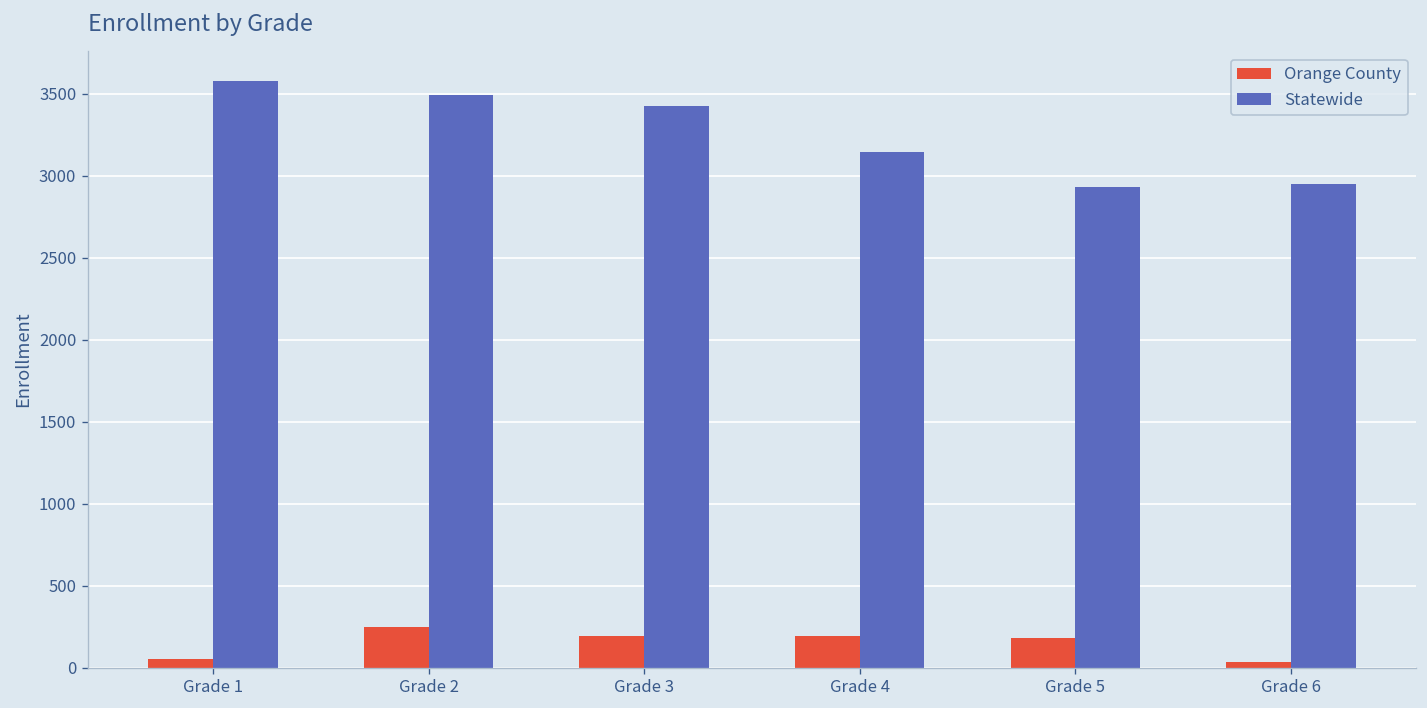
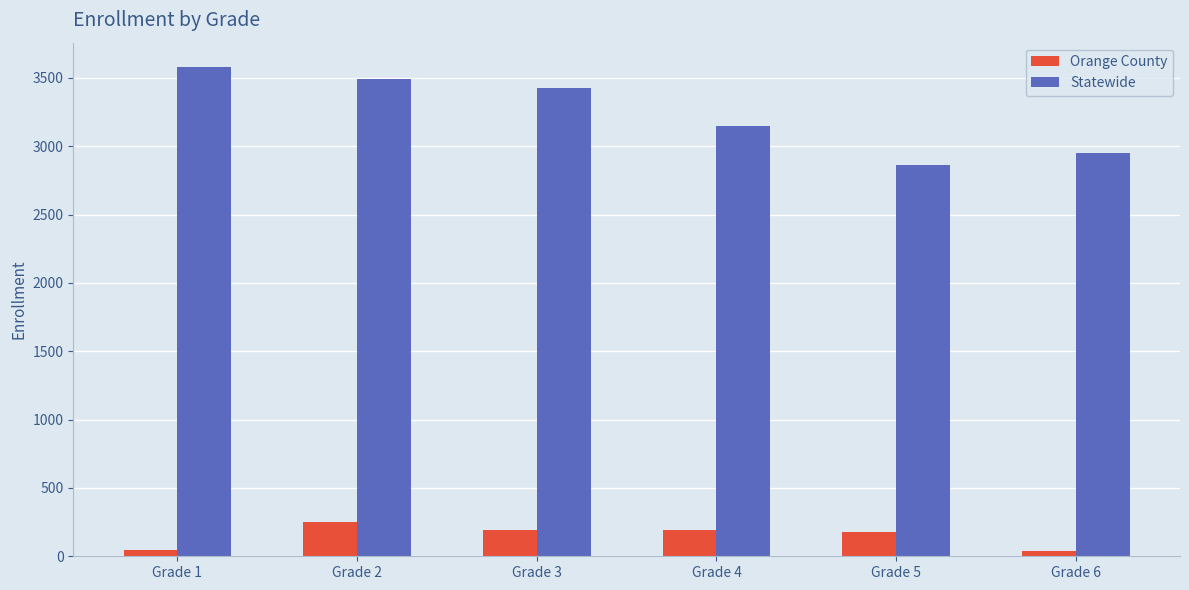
  {
    "Orange County": {
      "Grade 1": 50,
      "Grade 2": 250,
      "Grade 3": 190,
      "Grade 4": 190,
      "Grade 5": 180,
      "Grade 6": 40
    },
    "Statewide": {
      "Grade 1": 3580,
      "Grade 2": 3490,
      "Grade 3": 3430,
      "Grade 4": 3150,
-     "Grade 5": 2930,
+     "Grade 5": 2860,
      "Grade 6": 2950
    }
  }
